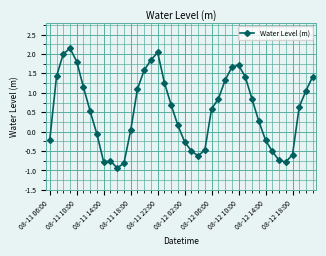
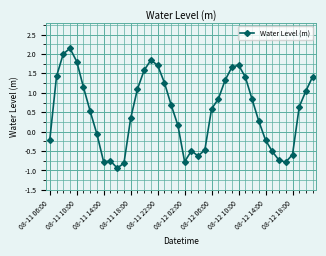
  {
    "08-11 06:00": -0.2,
    "08-11 10:00": 1.8,
    "08-11 14:00": -0.8,
-   "08-11 18:00": 0.0,
-   "08-11 22:00": 2.0,
-   "08-12 02:00": -0.3,
+   "08-11 18:00": 0.3,
+   "08-11 22:00": 1.7,
+   "08-12 02:00": -0.8,
    "08-12 06:00": 0.6,
    "08-12 10:00": 1.7,
    "08-12 14:00": -0.2,
    "08-12 18:00": -0.6
  }
